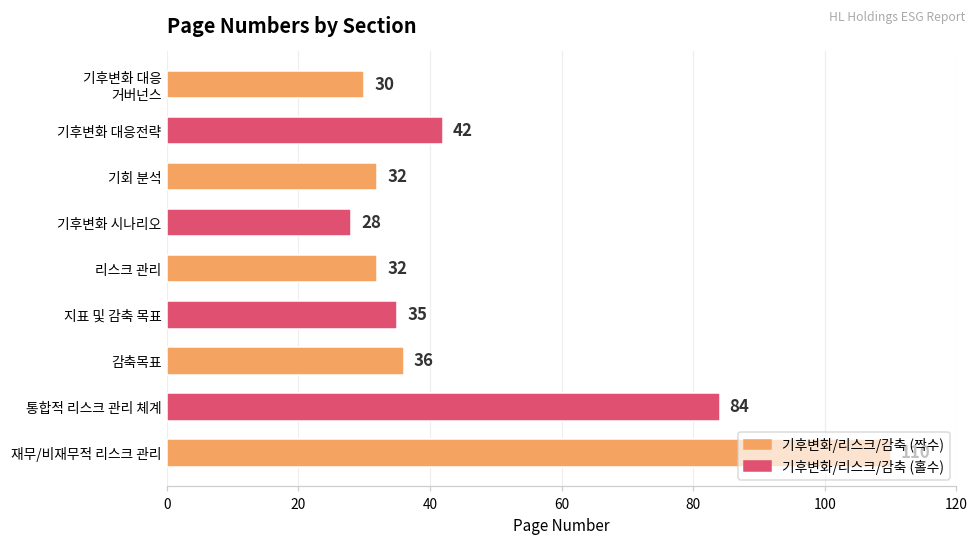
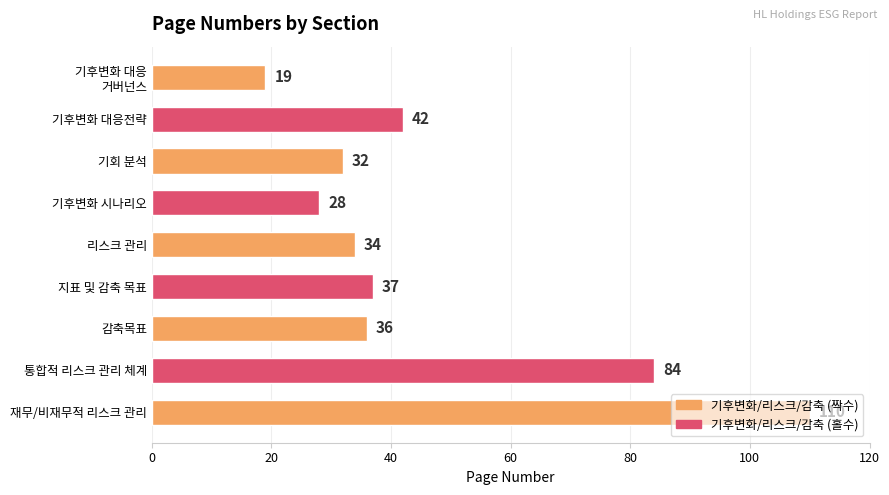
  {
-   "기후변화 대응 거버넌스": 30,
+   "기후변화 대응 거버넌스": 19,
    "기후변화 대응전략": 42,
    "기회 분석": 32,
    "기후변화 시나리오": 28,
-   "리스크 관리": 32,
-   "지표 및 감축 목표": 35,
+   "리스크 관리": 34,
+   "지표 및 감축 목표": 37,
    "감축목표": 36,
    "통합적 리스크 관리 체계": 84
  }
